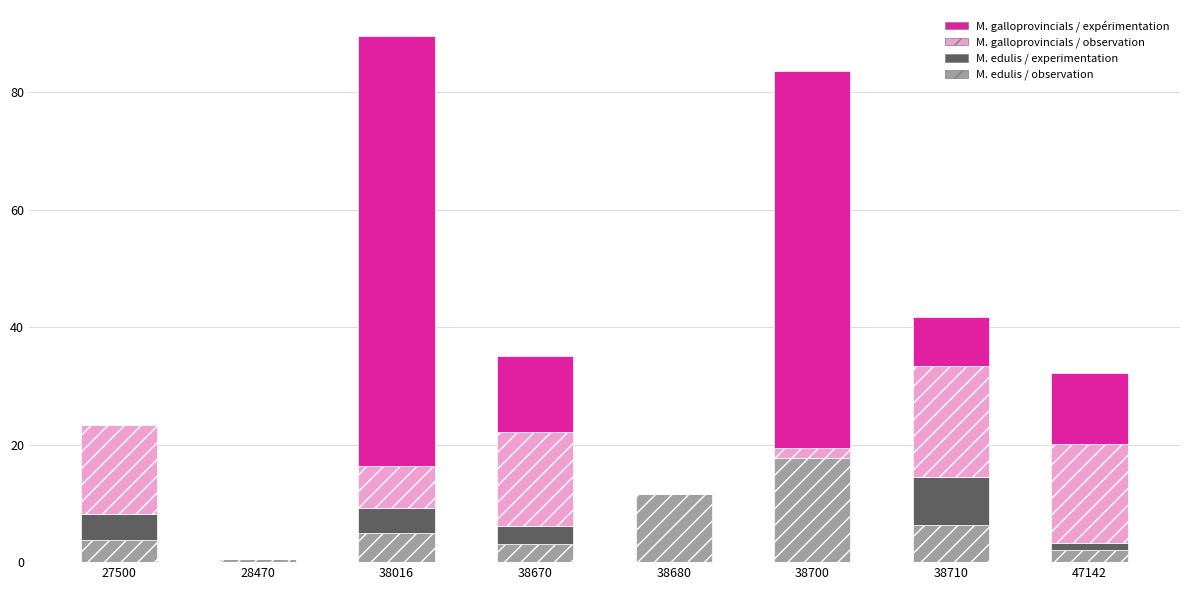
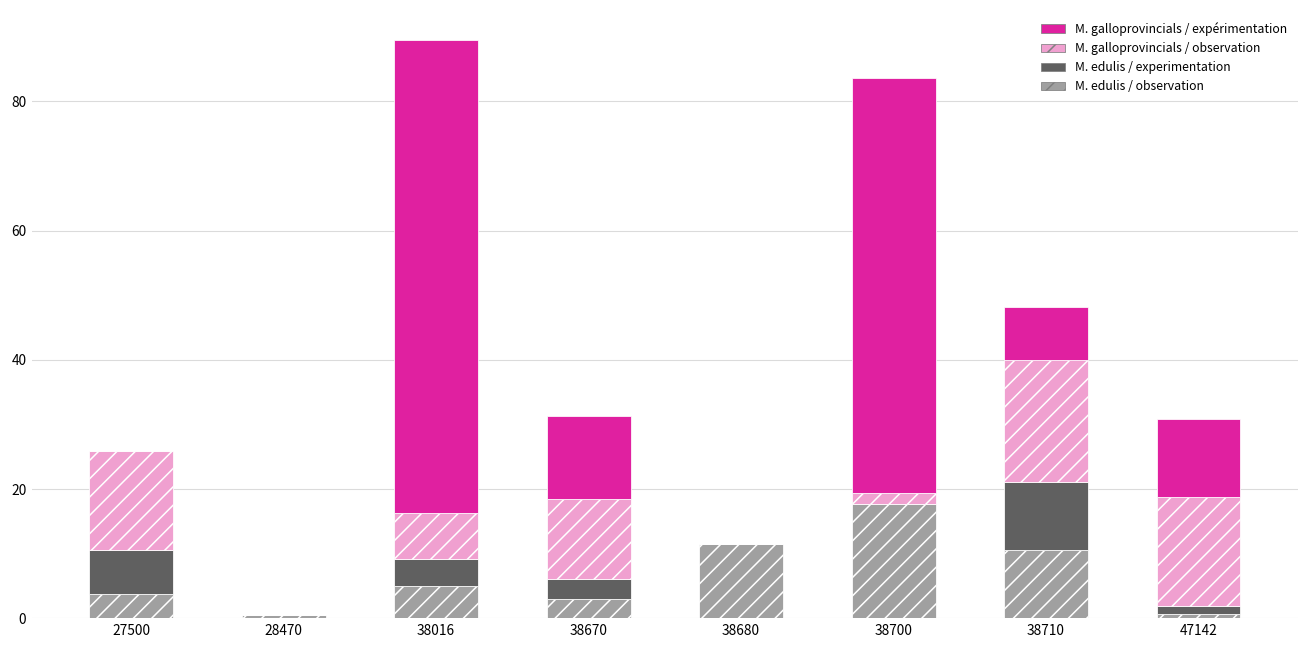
  {
    "M. edulis / observation": {
      "27500": 4,
      "28470": 0,
      "38016": 5,
      "38670": 3,
      "38680": 12,
      "38700": 18,
-     "38710": 6,
-     "47142": 2
+     "38710": 11,
+     "47142": 1
    },
    "M. edulis / experimentation": {
-     "27500": 4,
+     "27500": 7,
      "28470": 0,
      "38016": 4,
      "38670": 3,
      "38680": 0,
      "38700": 0,
-     "38710": 8,
+     "38710": 10,
      "47142": 1
    },
    "M. galloprovincials / observation": {
      "27500": 15,
      "28470": 0,
      "38016": 7,
-     "38670": 16,
+     "38670": 12,
      "38680": 0,
      "38700": 2,
      "38710": 19,
      "47142": 17
    },
    "M. galloprovincials / expérimentation": {
      "27500": 0,
      "28470": 0,
      "38016": 73,
      "38670": 13,
      "38680": 0,
      "38700": 64,
      "38710": 8,
      "47142": 12
    }
  }
